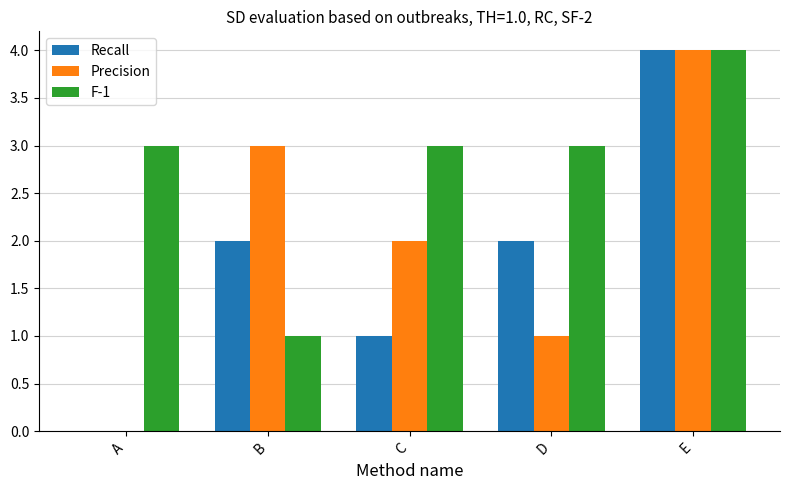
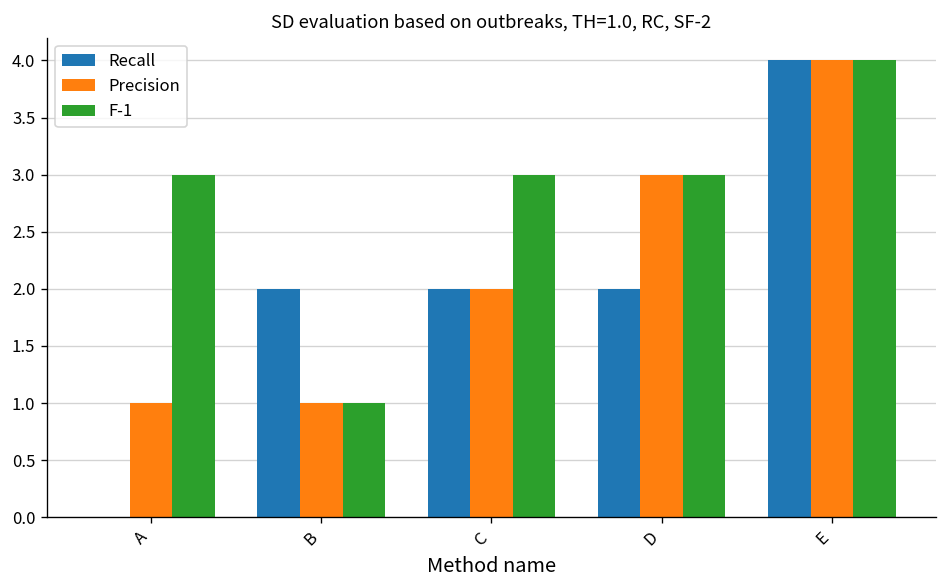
  {
    "Recall": {
      "A": 0,
      "B": 2,
-     "C": 1,
+     "C": 2,
      "D": 2,
      "E": 4
    },
    "Precision": {
-     "A": 0,
-     "B": 3,
+     "A": 1,
+     "B": 1,
      "C": 2,
-     "D": 1,
+     "D": 3,
      "E": 4
    },
    "F-1": {
      "A": 3,
      "B": 1,
      "C": 3,
      "D": 3,
      "E": 4
    }
  }
